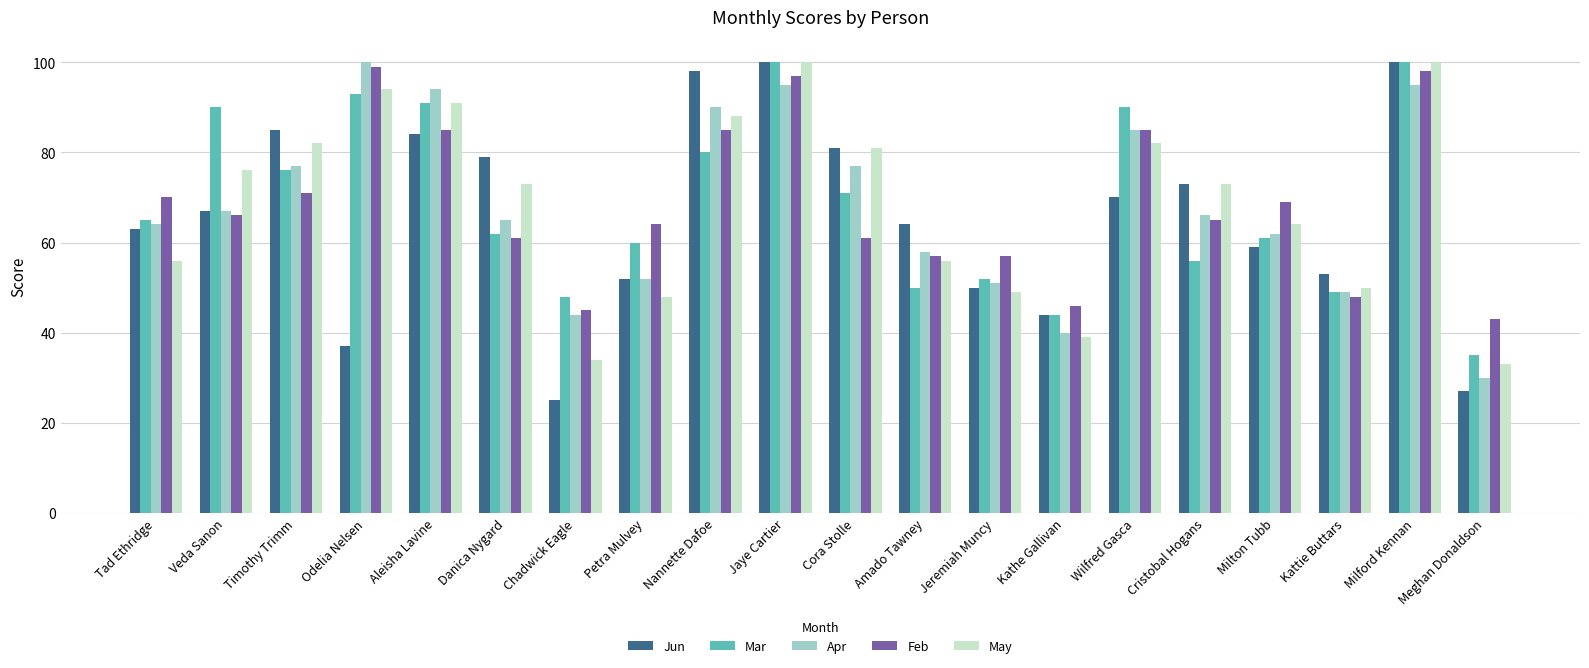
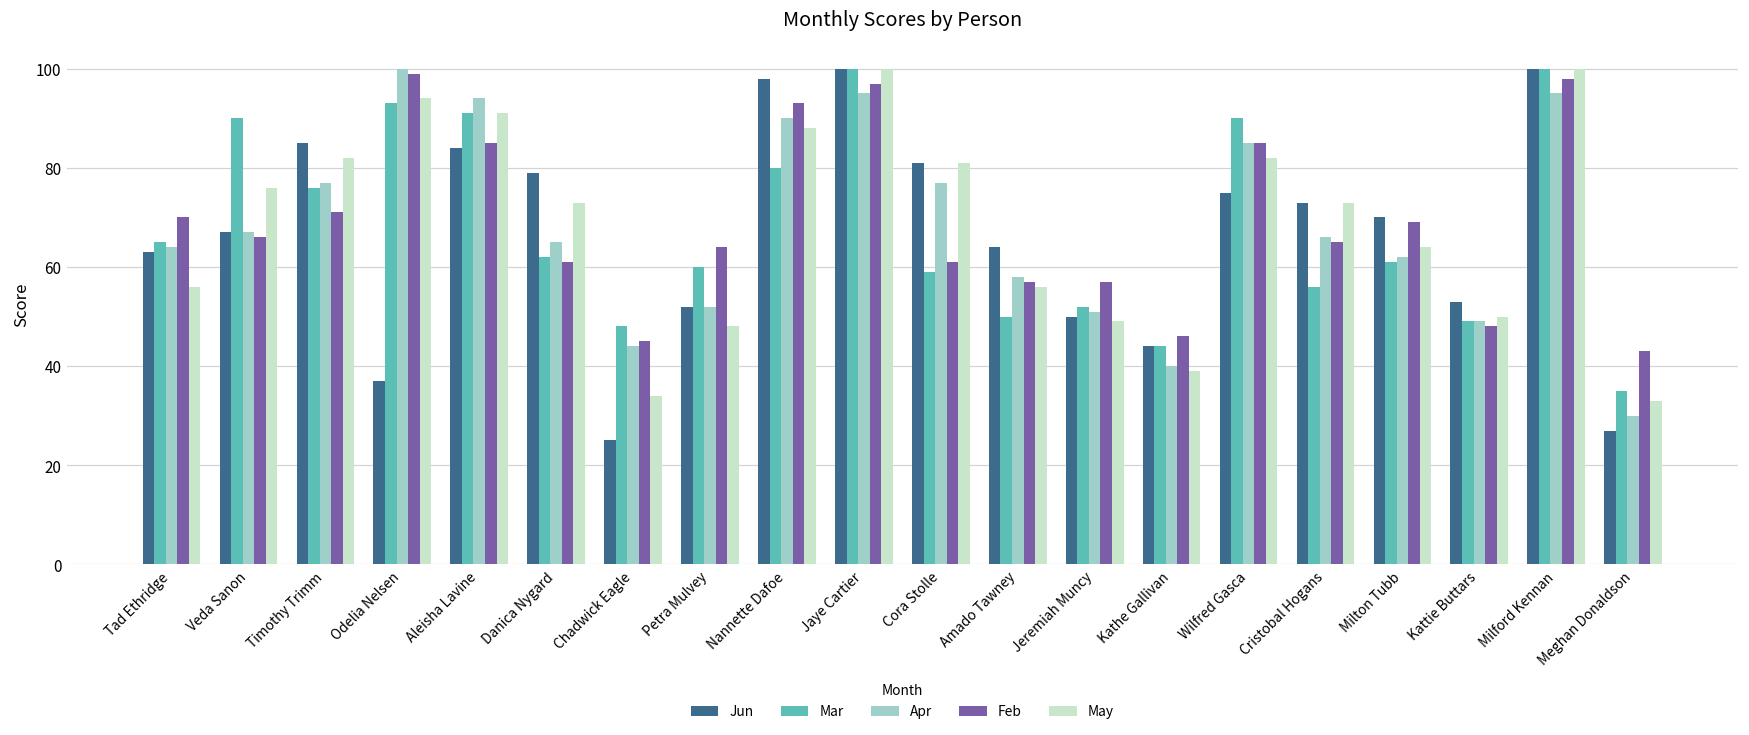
  {
    "Jun": {
      "Tad Ethridge": 63,
      "Veda Sanon": 67,
      "Timothy Trimm": 85,
      "Odelia Nelsen": 37,
      "Aleisha Lavine": 84,
      "Danica Nygard": 79,
      "Chadwick Eagle": 25,
      "Petra Mulvey": 52,
      "Nannette Dafoe": 98,
      "Jaye Cartier": 100,
      "Cora Stolle": 81,
      "Amado Tawney": 64,
      "Jeremiah Muncy": 50,
      "Kathe Gallivan": 44,
-     "Wilfred Gasca": 70,
+     "Wilfred Gasca": 75,
      "Cristobal Hogans": 73,
-     "Milton Tubb": 59,
+     "Milton Tubb": 70,
      "Kattie Buttars": 53,
      "Milford Kennan": 100,
      "Meghan Donaldson": 27
    },
    "Mar": {
      "Tad Ethridge": 65,
      "Veda Sanon": 90,
      "Timothy Trimm": 76,
      "Odelia Nelsen": 93,
      "Aleisha Lavine": 91,
      "Danica Nygard": 62,
      "Chadwick Eagle": 48,
      "Petra Mulvey": 60,
      "Nannette Dafoe": 80,
      "Jaye Cartier": 100,
-     "Cora Stolle": 71,
+     "Cora Stolle": 59,
      "Amado Tawney": 50,
      "Jeremiah Muncy": 52,
      "Kathe Gallivan": 44,
      "Wilfred Gasca": 90,
      "Cristobal Hogans": 56,
      "Milton Tubb": 61,
      "Kattie Buttars": 49,
      "Milford Kennan": 100,
      "Meghan Donaldson": 35
    },
    "Feb": {
      "Tad Ethridge": 70,
      "Veda Sanon": 66,
      "Timothy Trimm": 71,
      "Odelia Nelsen": 99,
      "Aleisha Lavine": 85,
      "Danica Nygard": 61,
      "Chadwick Eagle": 45,
      "Petra Mulvey": 64,
-     "Nannette Dafoe": 85,
+     "Nannette Dafoe": 93,
      "Jaye Cartier": 97,
      "Cora Stolle": 61,
      "Amado Tawney": 57,
      "Jeremiah Muncy": 57,
      "Kathe Gallivan": 46,
      "Wilfred Gasca": 85,
      "Cristobal Hogans": 65,
      "Milton Tubb": 69,
      "Kattie Buttars": 48,
      "Milford Kennan": 98,
      "Meghan Donaldson": 43
    }
  }
